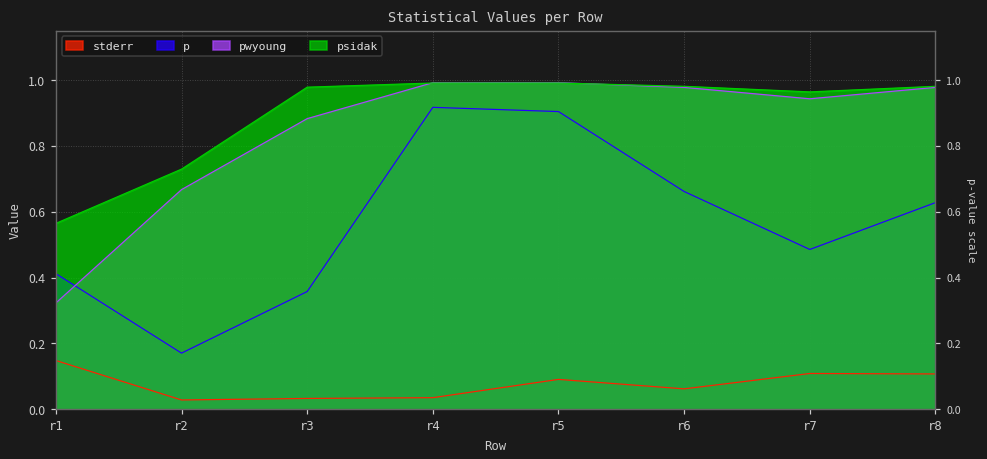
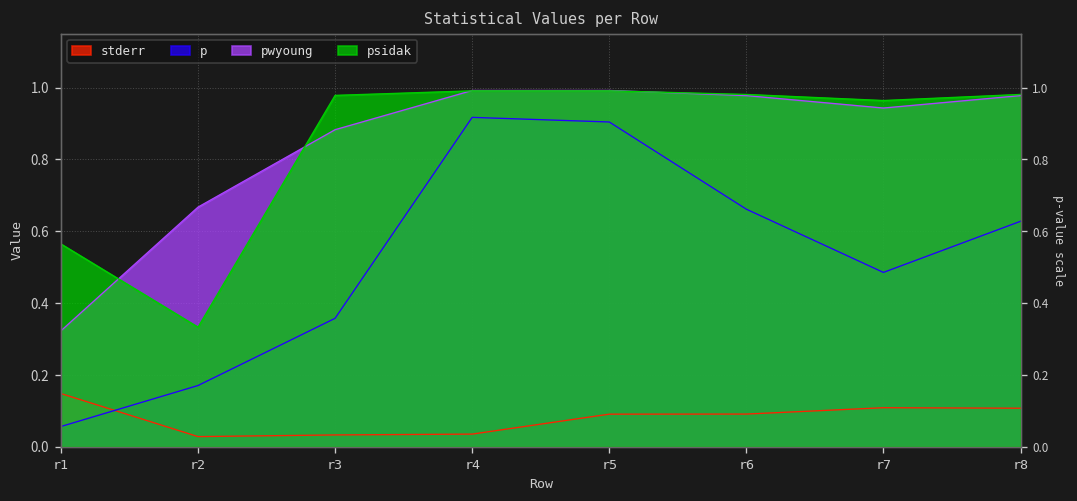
  {
    "stderr": {
      "r1": 0.15,
      "r2": 0.03,
      "r3": 0.03,
      "r4": 0.03,
      "r5": 0.09,
-     "r6": 0.06,
+     "r6": 0.09,
      "r7": 0.11,
      "r8": 0.11
    },
    "p": {
-     "r1": 0.41,
+     "r1": 0.06,
      "r2": 0.17,
      "r3": 0.36,
      "r4": 0.92,
      "r5": 0.90,
      "r6": 0.66,
      "r7": 0.49,
      "r8": 0.63
    },
    "pwyoung": {
      "r1": 0.32,
      "r2": 0.67,
      "r3": 0.88,
      "r7": 0.94
    },
    "psidak": {
      "r1": 0.56,
-     "r2": 0.73,
+     "r2": 0.33,
      "r3": 0.98,
      "r7": 0.96
    }
  }
